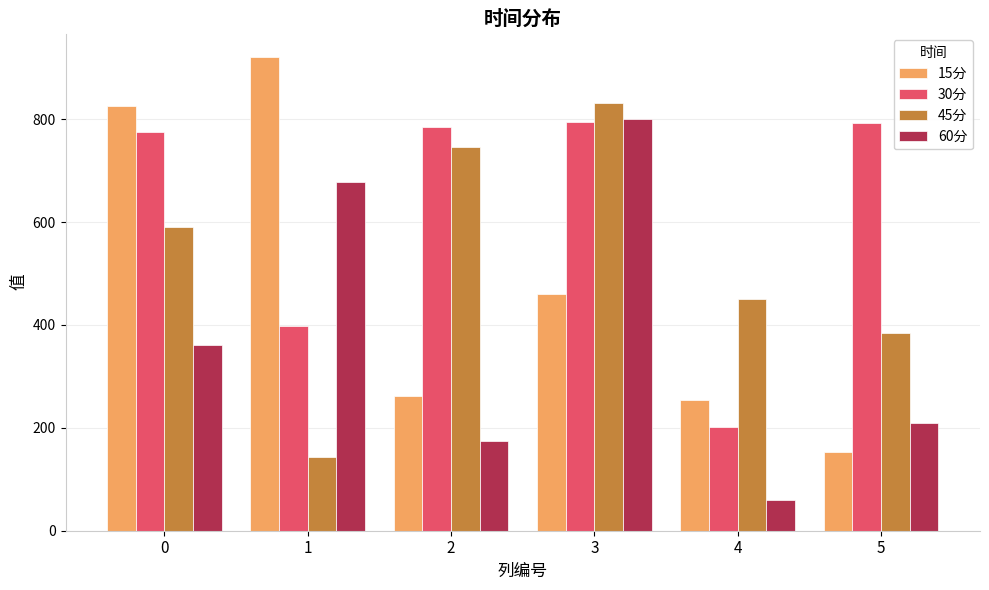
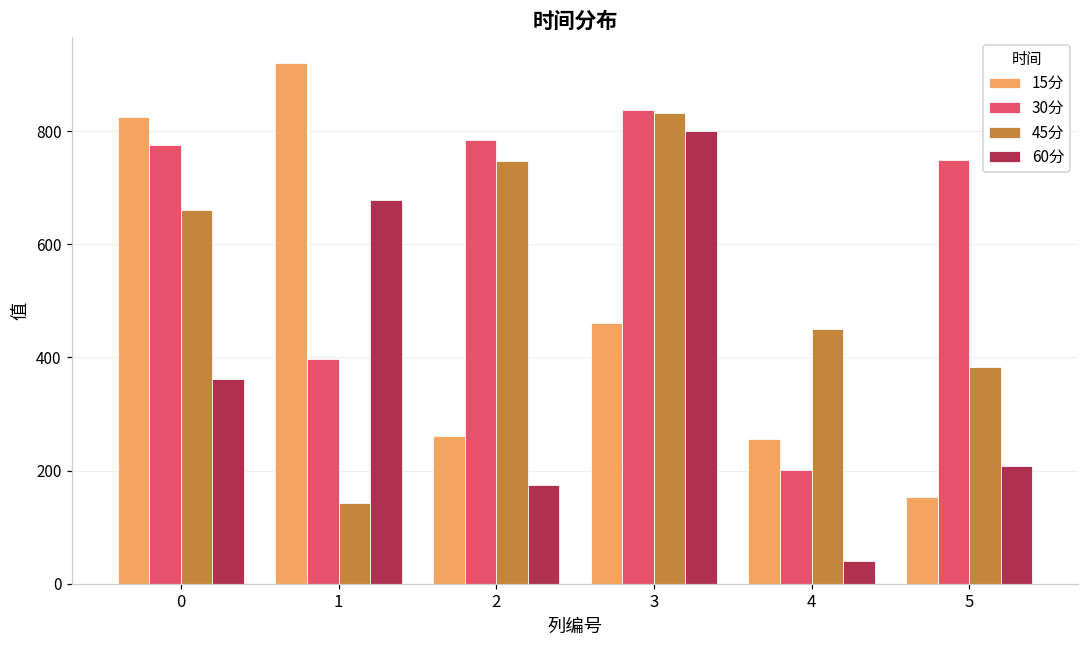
  {
    "15分": {
      "0": 830,
      "1": 920,
      "2": 260,
      "3": 460,
      "4": 260,
      "5": 150
    },
    "30分": {
      "0": 780,
      "1": 400,
      "2": 790,
-     "3": 790,
+     "3": 840,
      "4": 200,
-     "5": 790
+     "5": 750
    },
    "45分": {
-     "0": 590,
+     "0": 660,
      "1": 140,
      "2": 750,
      "3": 830,
      "4": 450,
      "5": 380
    },
    "60分": {
      "0": 360,
      "1": 680,
      "2": 170,
      "3": 800,
-     "4": 60,
+     "4": 40,
      "5": 210
    }
  }
